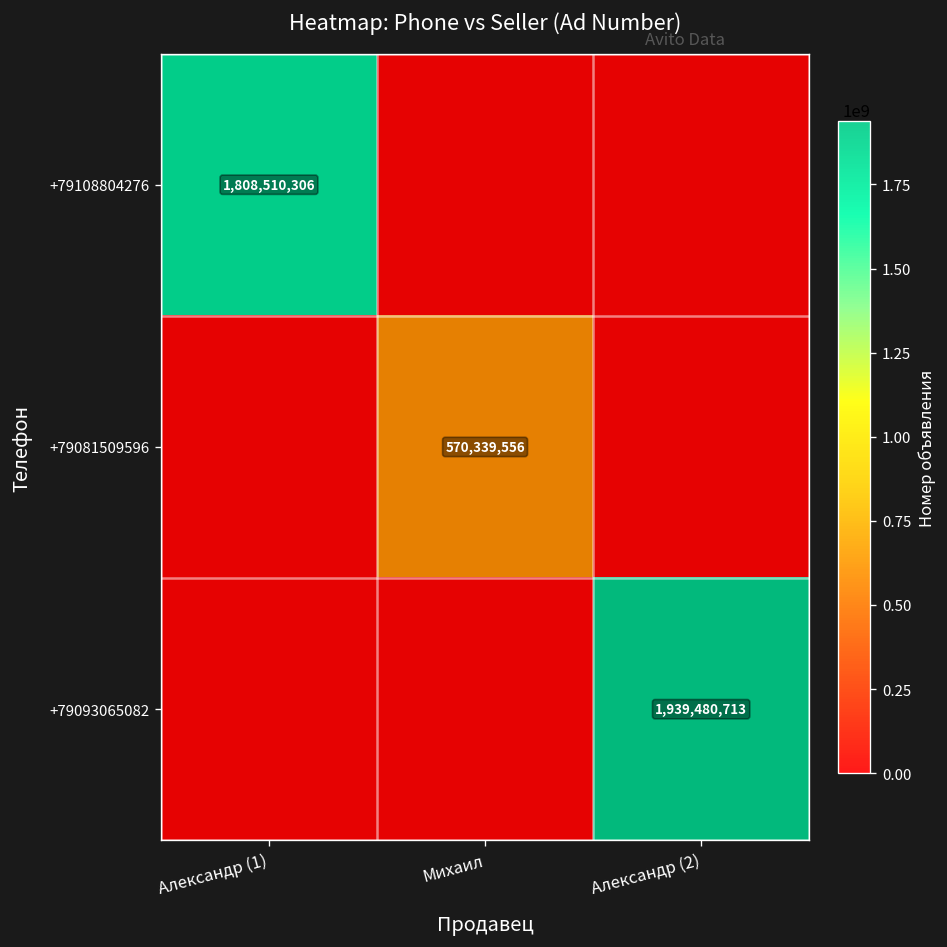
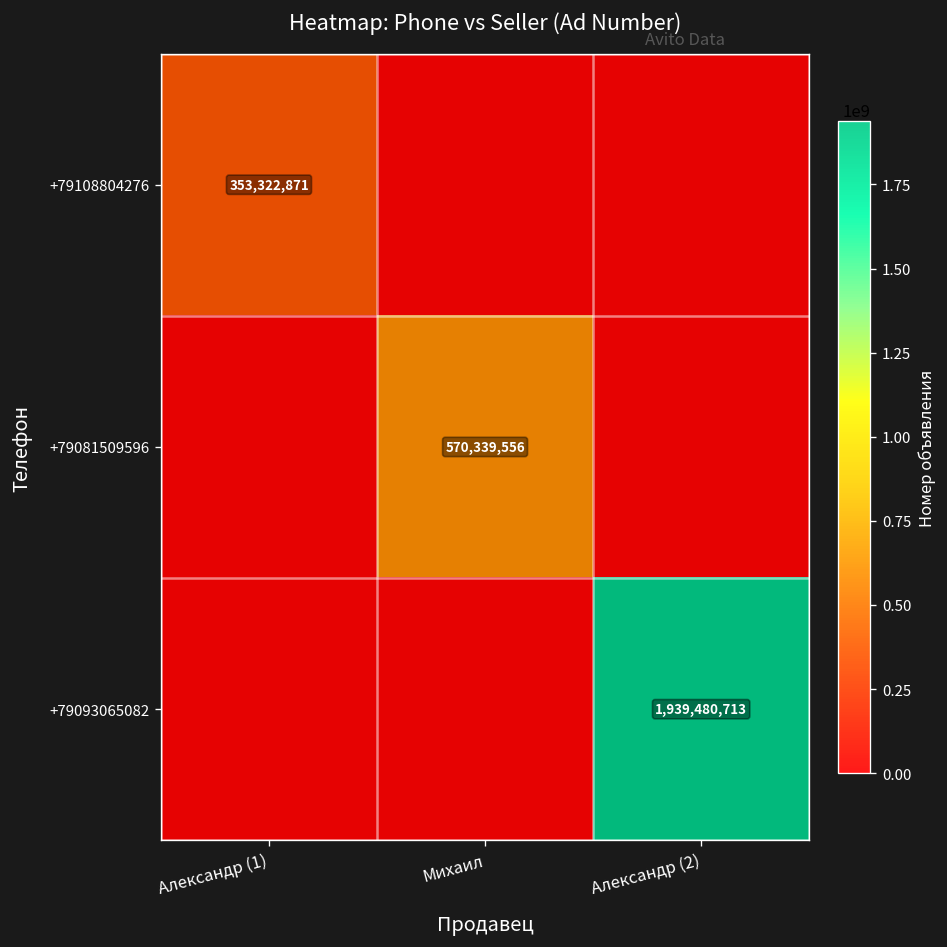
  {
    "+79108804276": {
-     "Александр (1)": "1,808,510,306"
+     "Александр (1)": "353,322,871"
    }
  }
